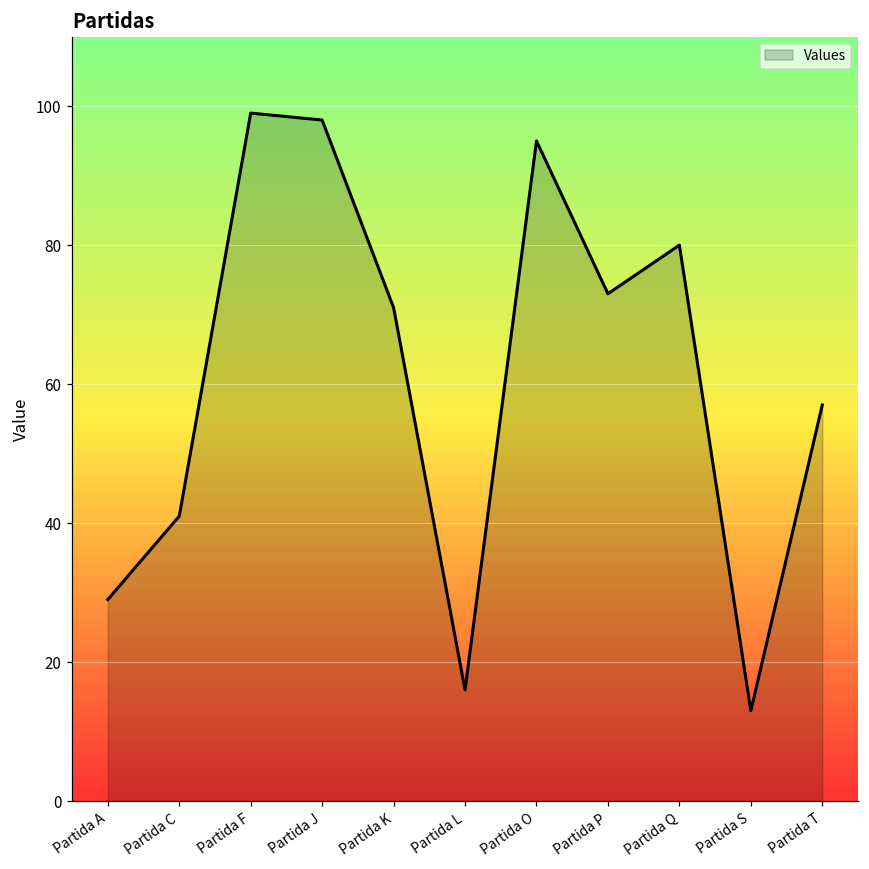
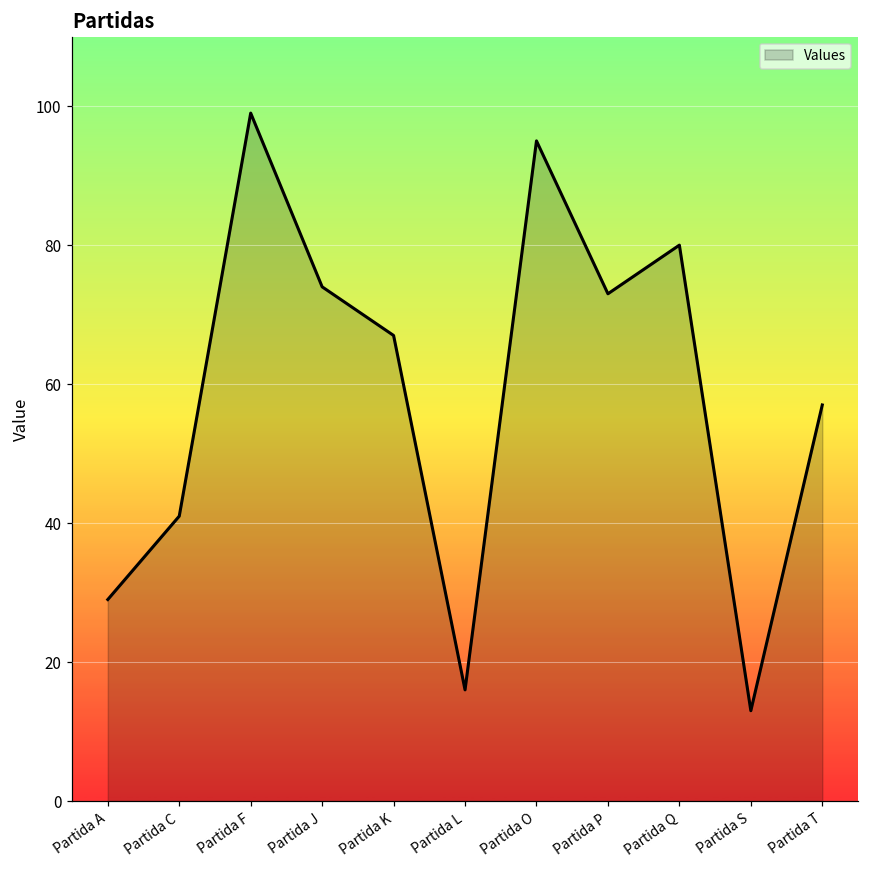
  {
    "Partida A": 29,
    "Partida C": 41,
    "Partida F": 99,
-   "Partida J": 98,
-   "Partida K": 71,
+   "Partida J": 74,
+   "Partida K": 67,
    "Partida L": 16,
    "Partida O": 95,
    "Partida P": 73,
    "Partida Q": 80,
    "Partida S": 13,
    "Partida T": 57
  }
